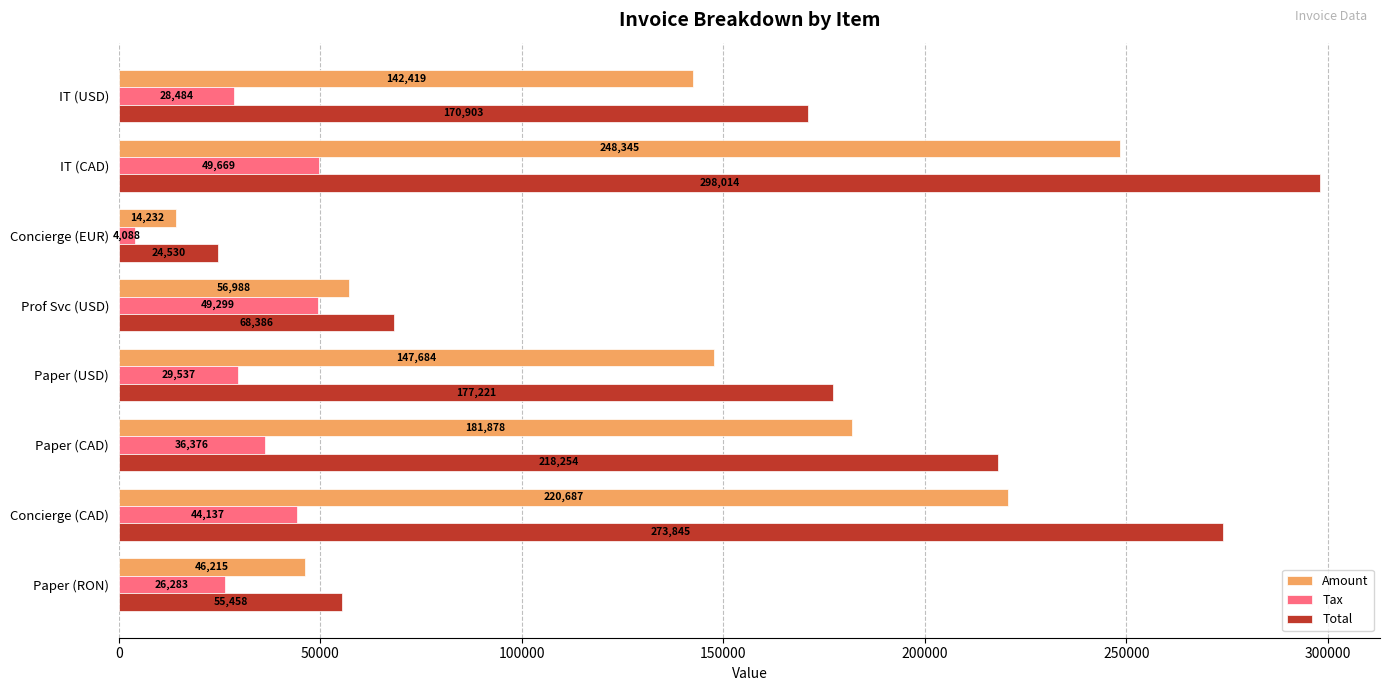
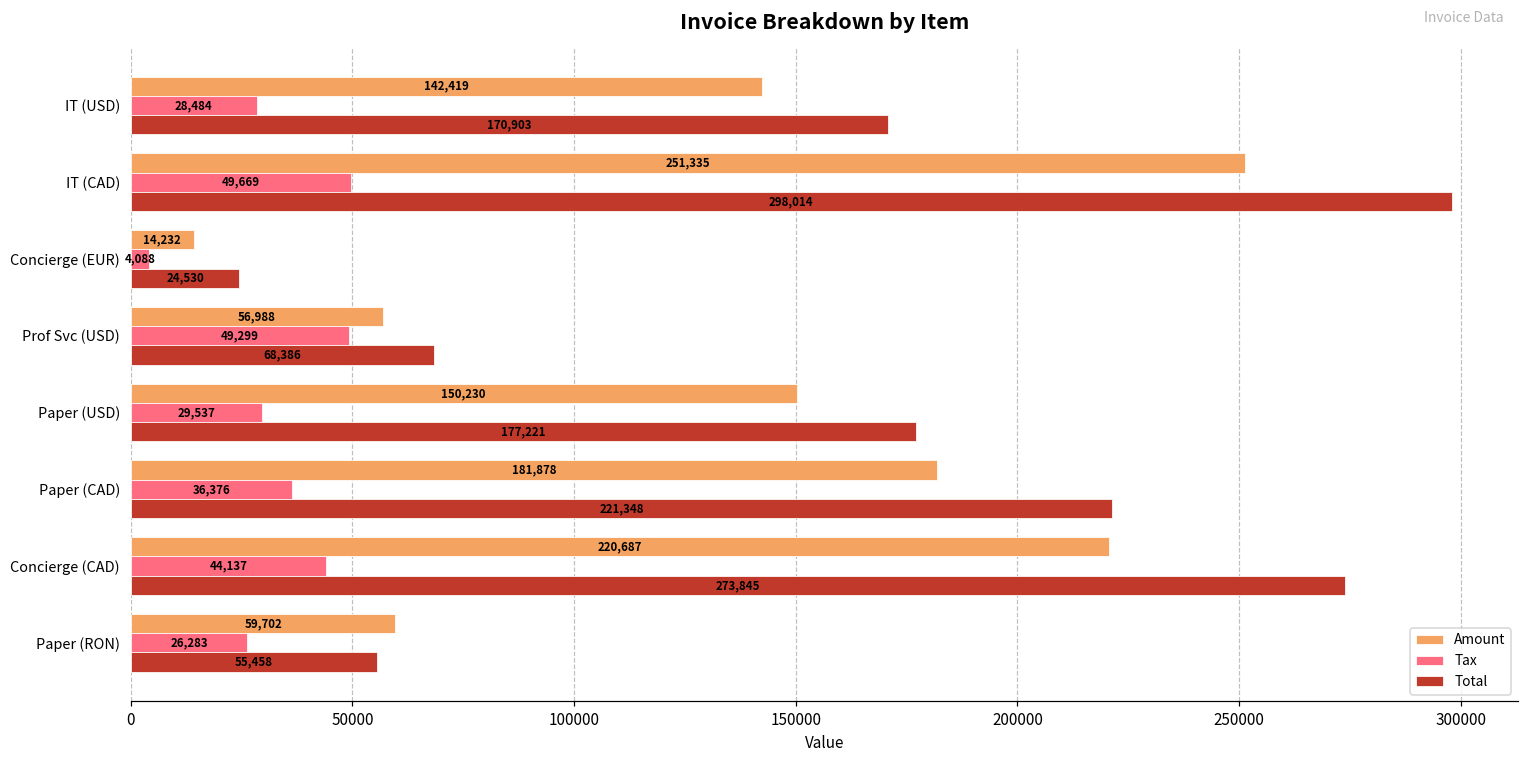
  {
    "Amount": {
      "IT (USD)": "142,419",
-     "IT (CAD)": "248,345",
+     "IT (CAD)": "251,335",
      "Concierge (EUR)": "14,232",
      "Prof Svc (USD)": "56,988",
-     "Paper (USD)": "147,684",
+     "Paper (USD)": "150,230",
      "Paper (CAD)": "181,878",
      "Concierge (CAD)": "220,687",
-     "Paper (RON)": "46,215"
+     "Paper (RON)": "59,702"
    },
    "Tax": {
      "IT (USD)": "28,484",
      "IT (CAD)": "49,669",
      "Concierge (EUR)": "4,088",
      "Prof Svc (USD)": "49,299",
      "Paper (USD)": "29,537",
      "Paper (CAD)": "36,376",
      "Concierge (CAD)": "44,137",
      "Paper (RON)": "26,283"
    },
    "Total": {
      "IT (USD)": "170,903",
      "IT (CAD)": "298,014",
      "Concierge (EUR)": "24,530",
      "Prof Svc (USD)": "68,386",
      "Paper (USD)": "177,221",
-     "Paper (CAD)": "218,254",
+     "Paper (CAD)": "221,348",
      "Concierge (CAD)": "273,845",
      "Paper (RON)": "55,458"
    }
  }
